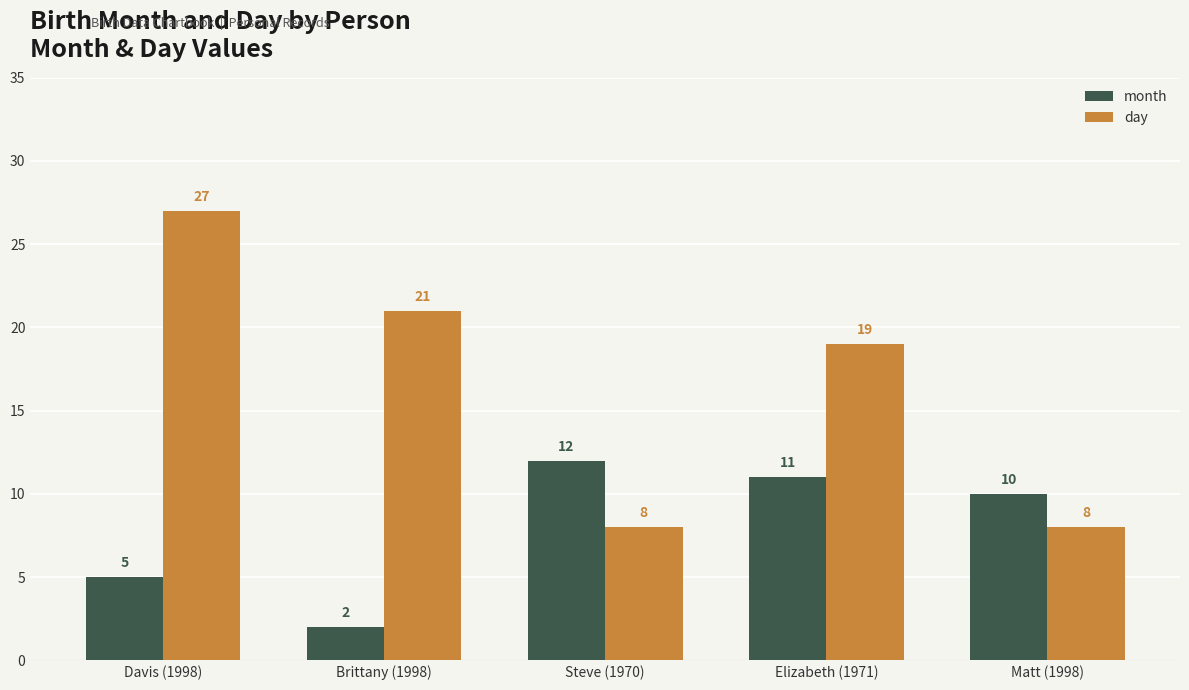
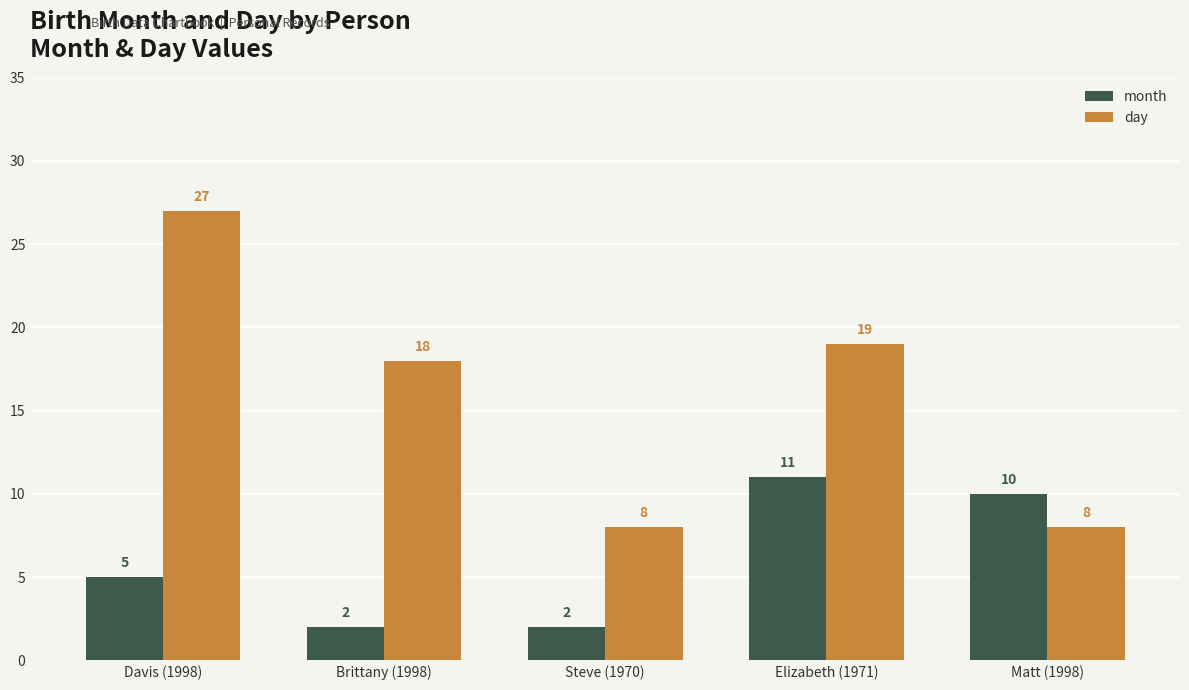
  {
    "month": {
      "Davis (1998)": 5,
      "Brittany (1998)": 2,
-     "Steve (1970)": 12,
+     "Steve (1970)": 2,
      "Elizabeth (1971)": 11,
      "Matt (1998)": 10
    },
    "day": {
      "Davis (1998)": 27,
-     "Brittany (1998)": 21,
+     "Brittany (1998)": 18,
      "Steve (1970)": 8,
      "Elizabeth (1971)": 19,
      "Matt (1998)": 8
    }
  }
